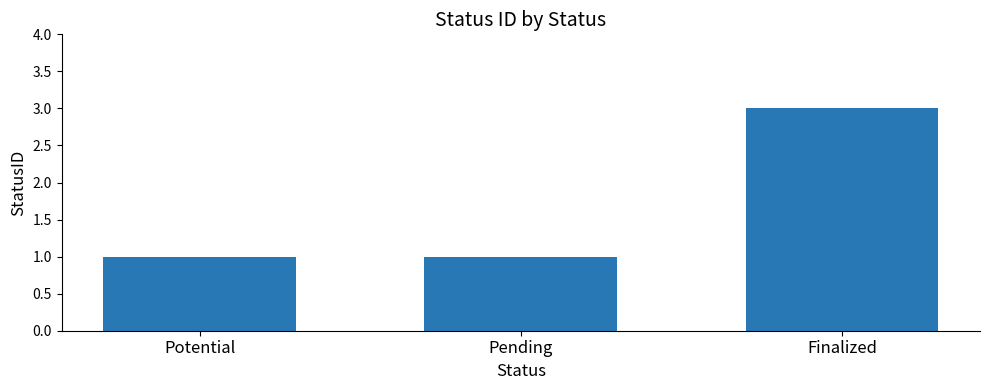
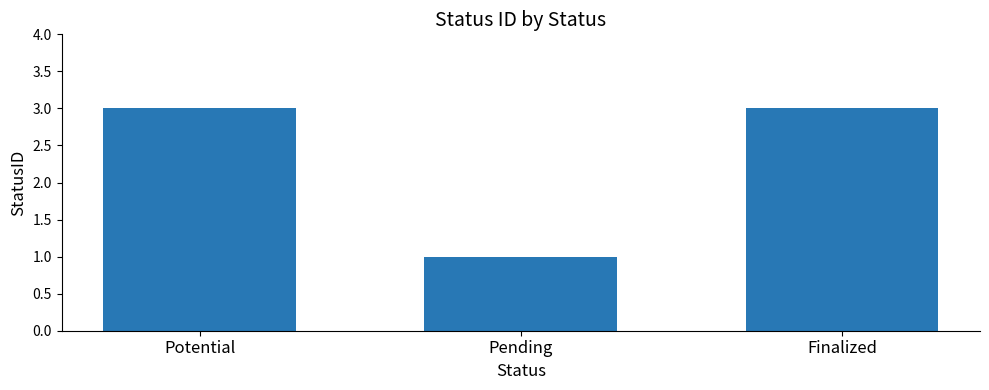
  {
-   "Potential": 1,
+   "Potential": 3,
    "Pending": 1,
    "Finalized": 3
  }
